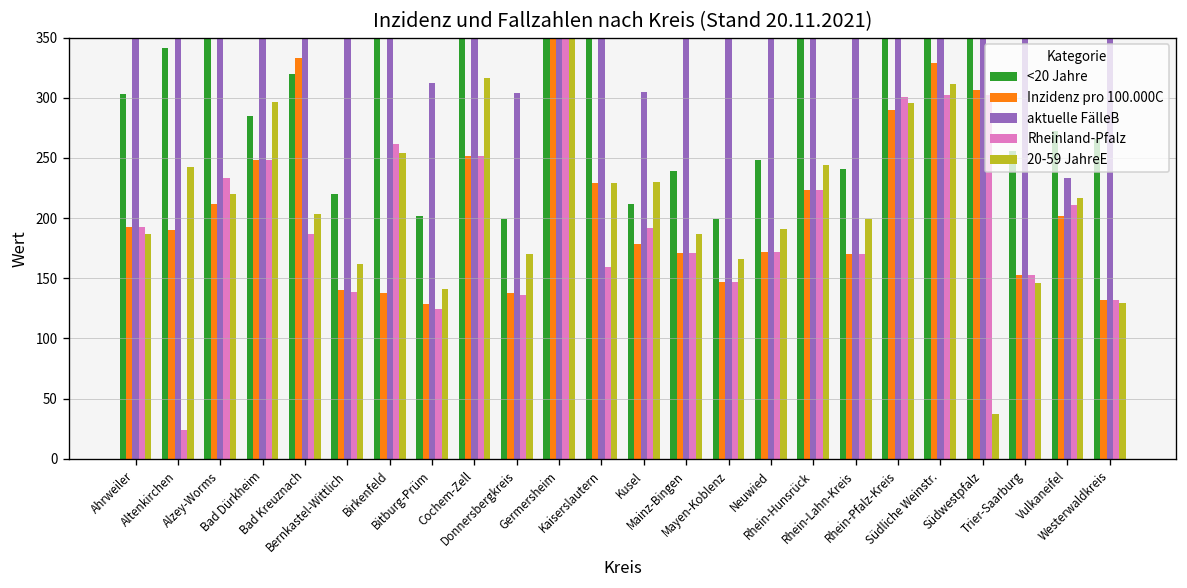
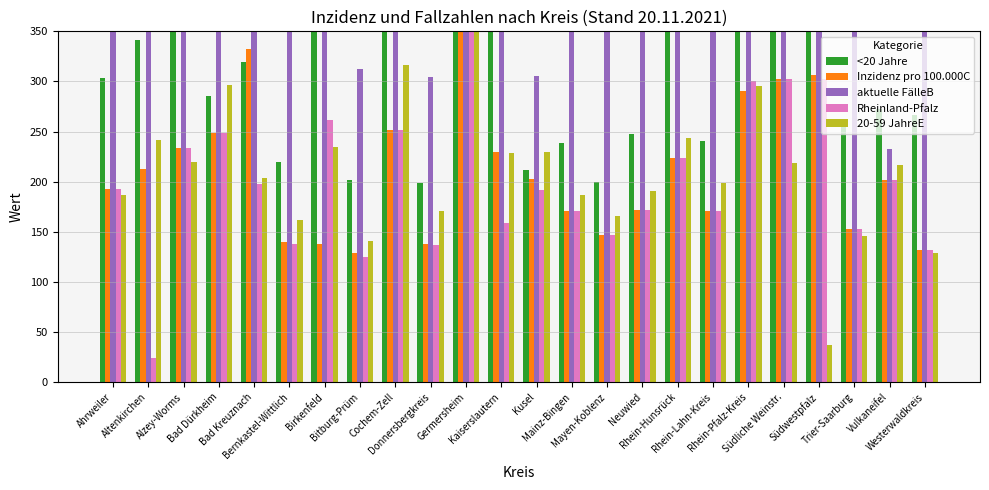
  {
    "<20 Jahre": {
      "Ahrweiler": 303,
      "Altenkirchen": 341,
      "Bad Dürkheim": 285,
      "Bad Kreuznach": 320,
      "Bernkastel-Wittlich": 220,
      "Bitburg-Prüm": 202,
      "Donnersbergkreis": 199,
      "Kusel": 212,
      "Mainz-Bingen": 239,
      "Mayen-Koblenz": 199,
      "Neuwied": 248,
      "Rhein-Lahn-Kreis": 241
    },
    "Inzidenz pro 100.000C": {
      "Ahrweiler": 192,
-     "Altenkirchen": 190,
-     "Alzey-Worms": 212,
+     "Altenkirchen": 213,
+     "Alzey-Worms": 233,
      "Bad Dürkheim": 248,
      "Bad Kreuznach": 333,
      "Bernkastel-Wittlich": 140,
      "Birkenfeld": 138,
      "Bitburg-Prüm": 129,
      "Cochem-Zell": 252,
      "Donnersbergkreis": 138,
      "Kaiserslautern": 230,
-     "Kusel": 178,
+     "Kusel": 203,
      "Mainz-Bingen": 171,
      "Mayen-Koblenz": 147,
      "Neuwied": 172,
      "Rhein-Hunsrück": 223,
      "Rhein-Lahn-Kreis": 171,
      "Rhein-Pfalz-Kreis": 290,
-     "Südliche Weinstr.": 329,
+     "Südliche Weinstr.": 302,
      "Südwestpfalz": 307,
      "Trier-Saarburg": 153,
      "Vulkaneifel": 202,
      "Westerwaldkreis": 132
    },
    "aktuelle FälleB": {
      "Bitburg-Prüm": 312,
      "Donnersbergkreis": 304,
      "Kusel": 305,
      "Vulkaneifel": 233
    },
    "Rheinland-Pfalz": {
      "Ahrweiler": 192,
      "Altenkirchen": 24,
      "Alzey-Worms": 233,
      "Bad Dürkheim": 248,
-     "Bad Kreuznach": 187,
+     "Bad Kreuznach": 197,
      "Bernkastel-Wittlich": 138,
      "Birkenfeld": 262,
      "Bitburg-Prüm": 125,
      "Cochem-Zell": 252,
      "Donnersbergkreis": 136,
      "Kaiserslautern": 159,
      "Kusel": 192,
      "Mainz-Bingen": 171,
      "Mayen-Koblenz": 147,
      "Neuwied": 172,
      "Rhein-Hunsrück": 223,
      "Rhein-Lahn-Kreis": 171,
      "Rhein-Pfalz-Kreis": 301,
      "Südliche Weinstr.": 302,
      "Trier-Saarburg": 153,
-     "Vulkaneifel": 211,
+     "Vulkaneifel": 202,
      "Westerwaldkreis": 132
    },
    "20-59 JahreE": {
      "Ahrweiler": 187,
      "Altenkirchen": 242,
      "Alzey-Worms": 220,
      "Bad Dürkheim": 297,
      "Bad Kreuznach": 204,
      "Bernkastel-Wittlich": 161,
-     "Birkenfeld": 254,
+     "Birkenfeld": 234,
      "Bitburg-Prüm": 141,
      "Cochem-Zell": 317,
      "Donnersbergkreis": 170,
      "Kaiserslautern": 229,
      "Kusel": 230,
      "Mainz-Bingen": 187,
      "Mayen-Koblenz": 166,
      "Neuwied": 191,
      "Rhein-Hunsrück": 244,
      "Rhein-Lahn-Kreis": 199,
      "Rhein-Pfalz-Kreis": 296,
-     "Südliche Weinstr.": 312,
+     "Südliche Weinstr.": 218,
      "Südwestpfalz": 37,
      "Trier-Saarburg": 146,
      "Vulkaneifel": 217,
      "Westerwaldkreis": 129
    }
  }
